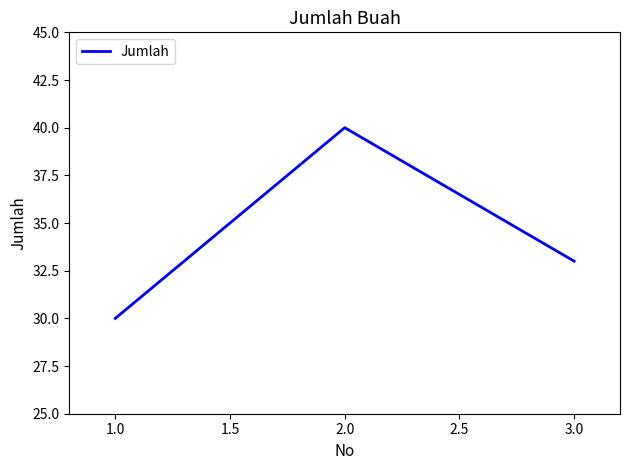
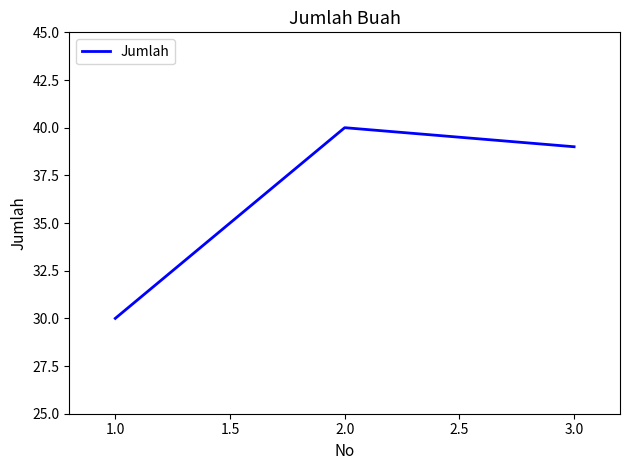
  {
    "1.0": 30,
    "2.0": 40,
-   "3.0": 33
+   "3.0": 39
  }
